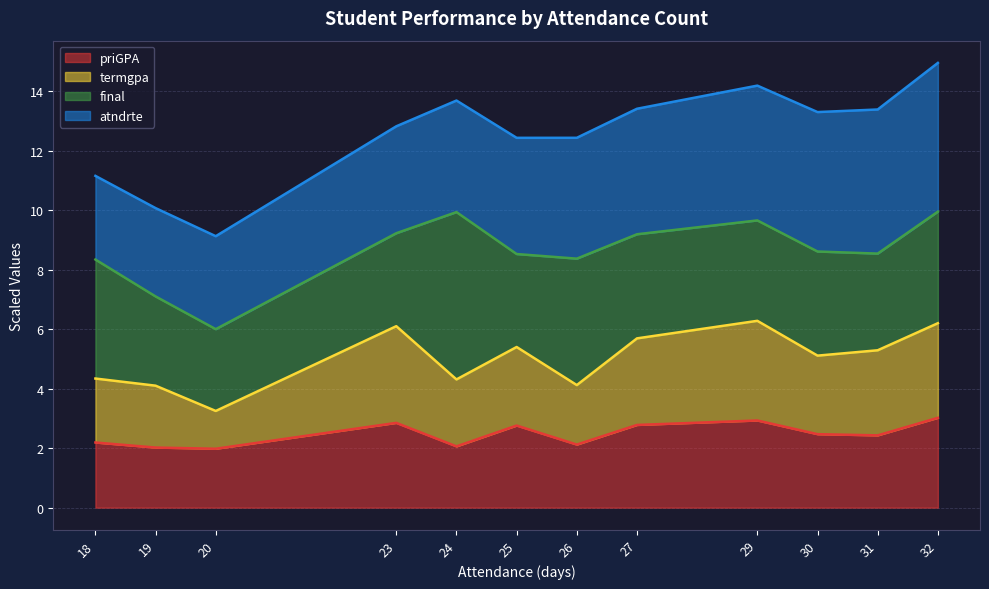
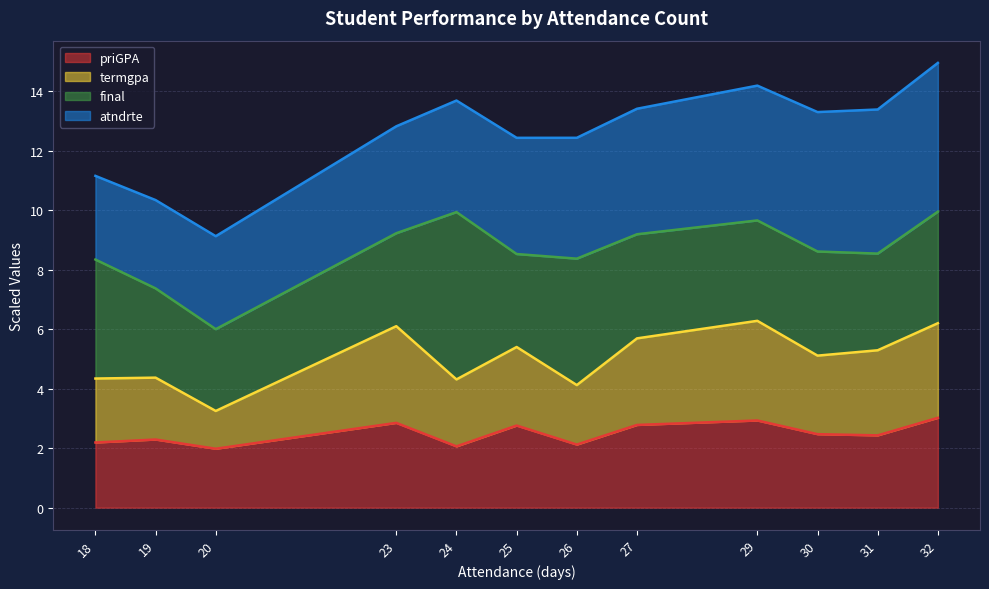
  {
    "priGPA": {
      "18": 2.2,
-     "19": 2.0,
+     "19": 2.3,
      "20": 2.0,
      "23": 2.9,
      "24": 2.1,
      "25": 2.8,
      "26": 2.1,
      "27": 2.8,
      "29": 2.9,
      "30": 2.5,
      "31": 2.4,
      "32": 3.0
    },
    "termgpa": {
      "18": 2.2,
      "19": 2.1,
      "20": 1.3,
      "23": 3.2,
      "24": 2.3,
      "25": 2.6,
      "26": 2.0,
      "27": 2.9,
      "29": 3.4,
      "30": 2.6,
      "31": 2.9,
      "32": 3.2
    },
    "final": {
      "18": 4.0,
      "19": 3.0,
      "20": 2.8,
      "23": 3.1,
      "24": 5.6,
      "25": 3.1,
      "26": 4.3,
      "27": 3.5,
      "29": 3.4,
      "30": 3.5,
      "31": 3.2,
      "32": 3.7
    },
    "atndrte": {
      "18": 2.8,
      "19": 3.0,
      "20": 3.1,
      "23": 3.6,
      "24": 3.8,
      "25": 3.9,
      "26": 4.1,
      "27": 4.2,
      "29": 4.5,
      "30": 4.7,
      "31": 4.8,
      "32": 5.0
    }
  }
